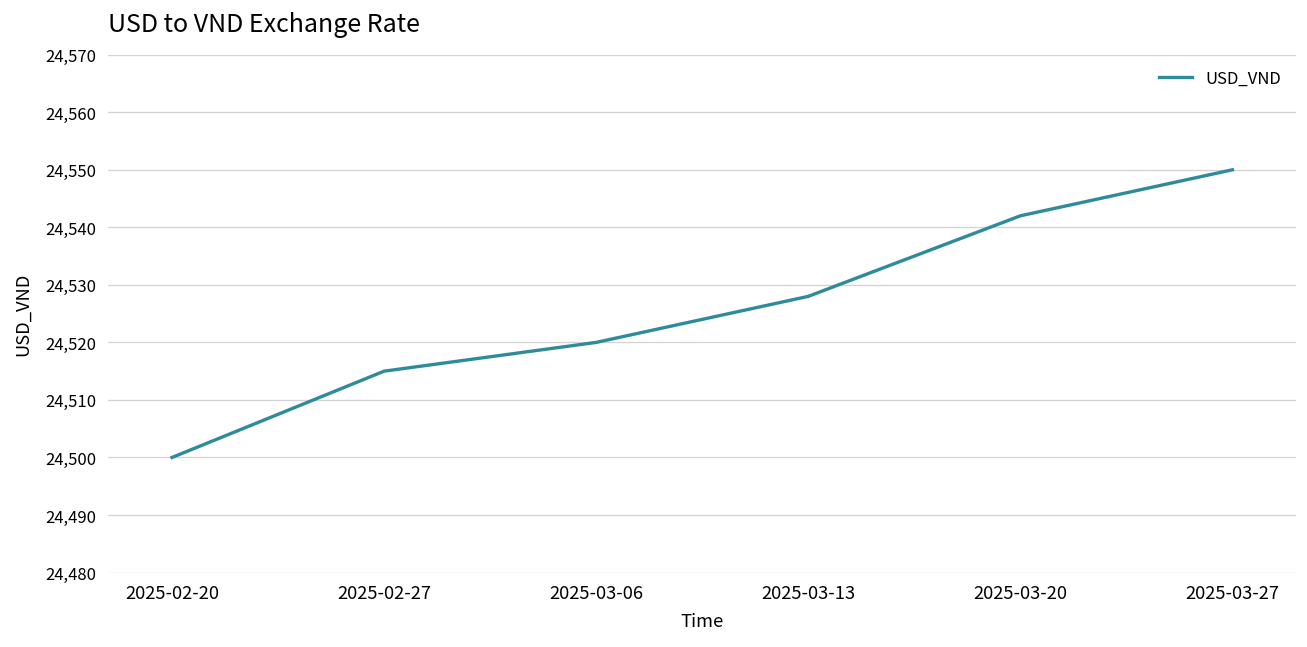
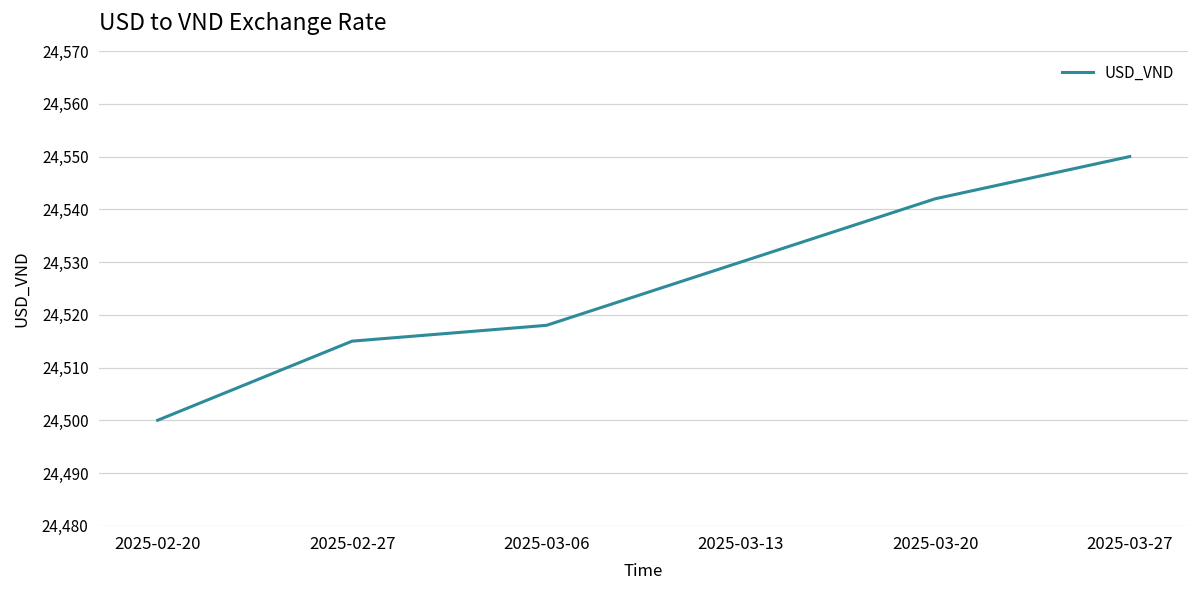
  {
    "2025-02-20": "24,500",
    "2025-02-27": "24,515",
-   "2025-03-06": "24,520",
-   "2025-03-13": "24,528",
+   "2025-03-06": "24,518",
+   "2025-03-13": "24,530",
    "2025-03-20": "24,542",
    "2025-03-27": "24,550"
  }
